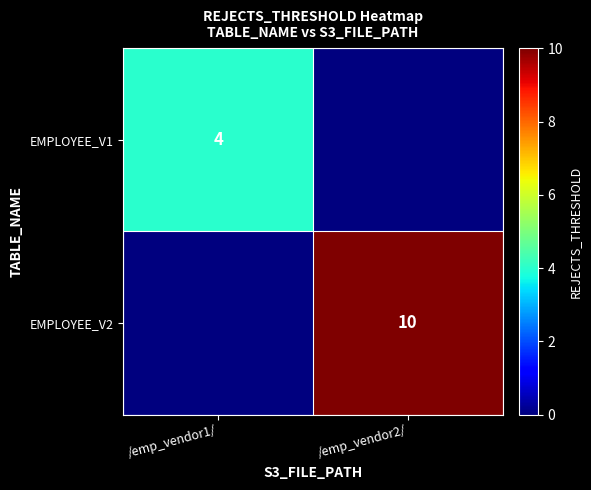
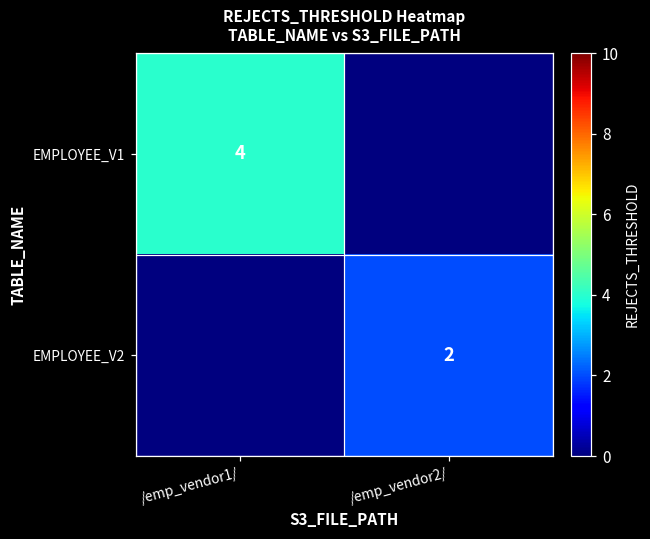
  {
    "EMPLOYEE_V1": {
      "/emp_vendor1/": 4
    },
    "EMPLOYEE_V2": {
-     "/emp_vendor2/": 10
+     "/emp_vendor2/": 2
    }
  }
